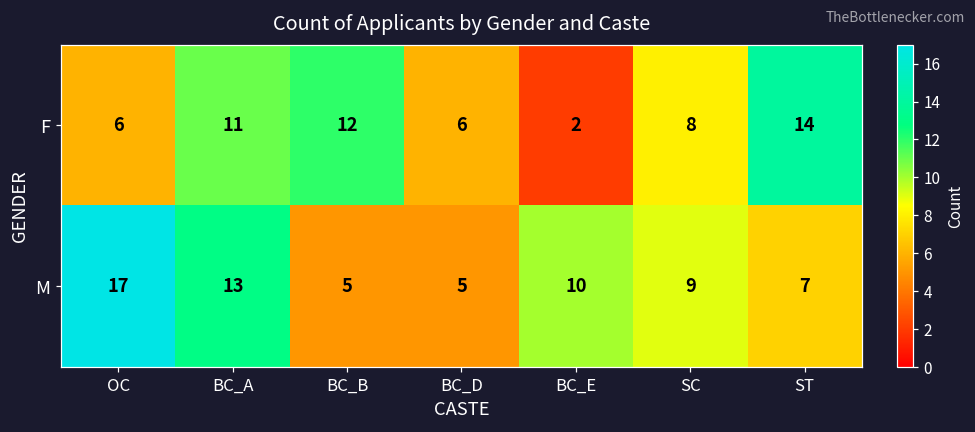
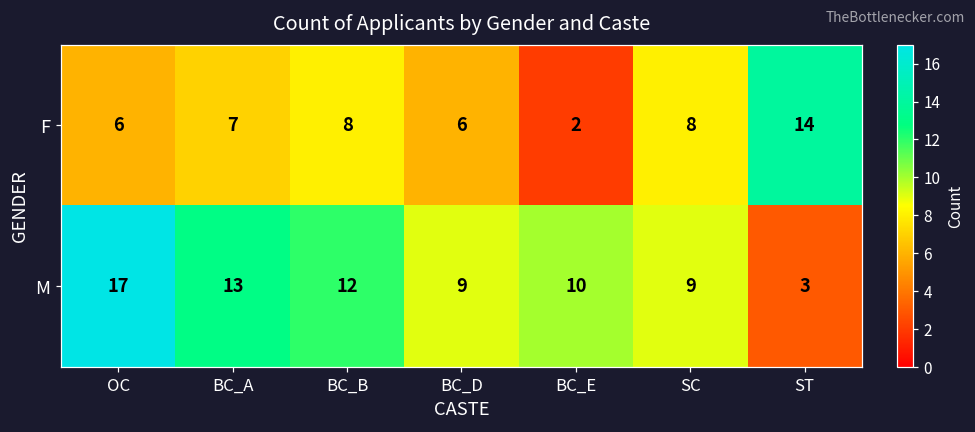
  {
    "F": {
      "OC": 6,
-     "BC_A": 11,
-     "BC_B": 12,
+     "BC_A": 7,
+     "BC_B": 8,
      "BC_D": 6,
      "BC_E": 2,
      "SC": 8,
      "ST": 14
    },
    "M": {
      "OC": 17,
      "BC_A": 13,
-     "BC_B": 5,
-     "BC_D": 5,
+     "BC_B": 12,
+     "BC_D": 9,
      "BC_E": 10,
      "SC": 9,
-     "ST": 7
+     "ST": 3
    }
  }
